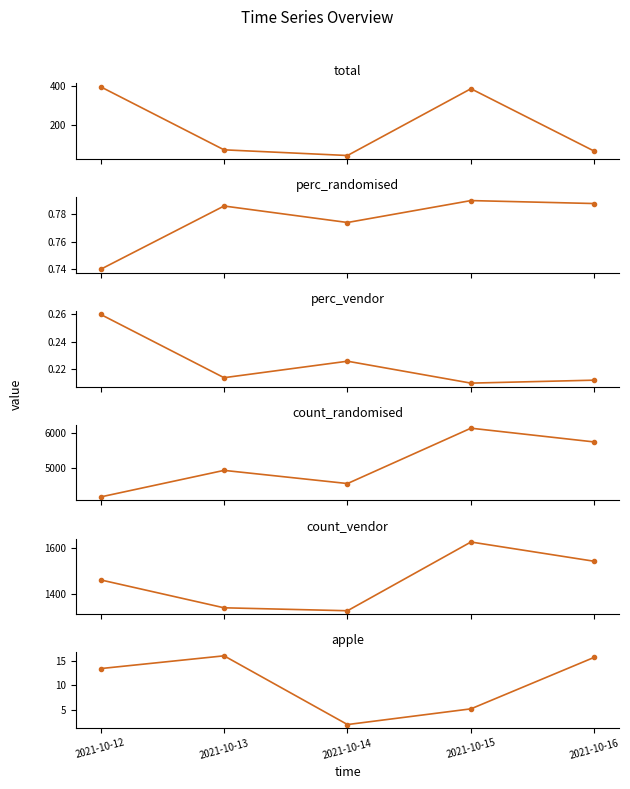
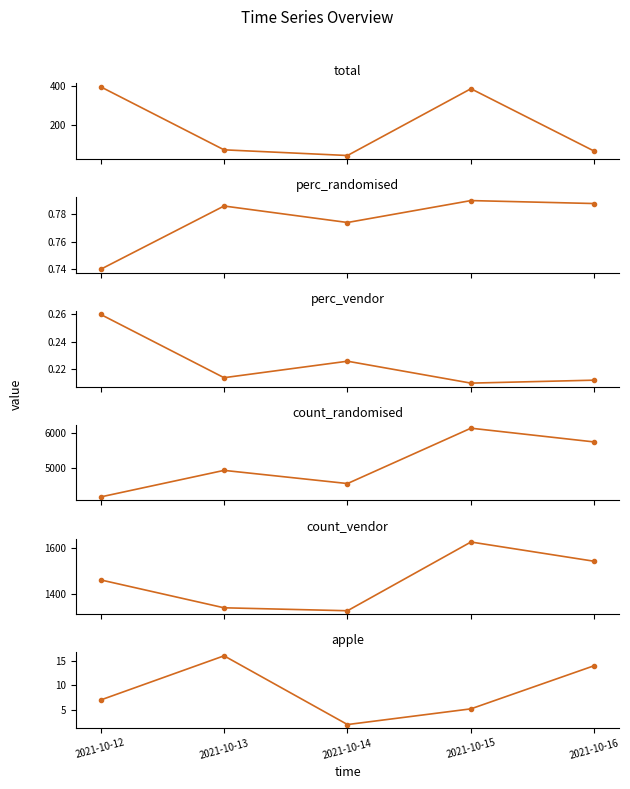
  {
    "apple": {
-     "2021-10-12": 13,
+     "2021-10-12": 7,
      "2021-10-13": 16,
      "2021-10-14": 2,
      "2021-10-15": 5,
-     "2021-10-16": 16
+     "2021-10-16": 14
    }
  }
